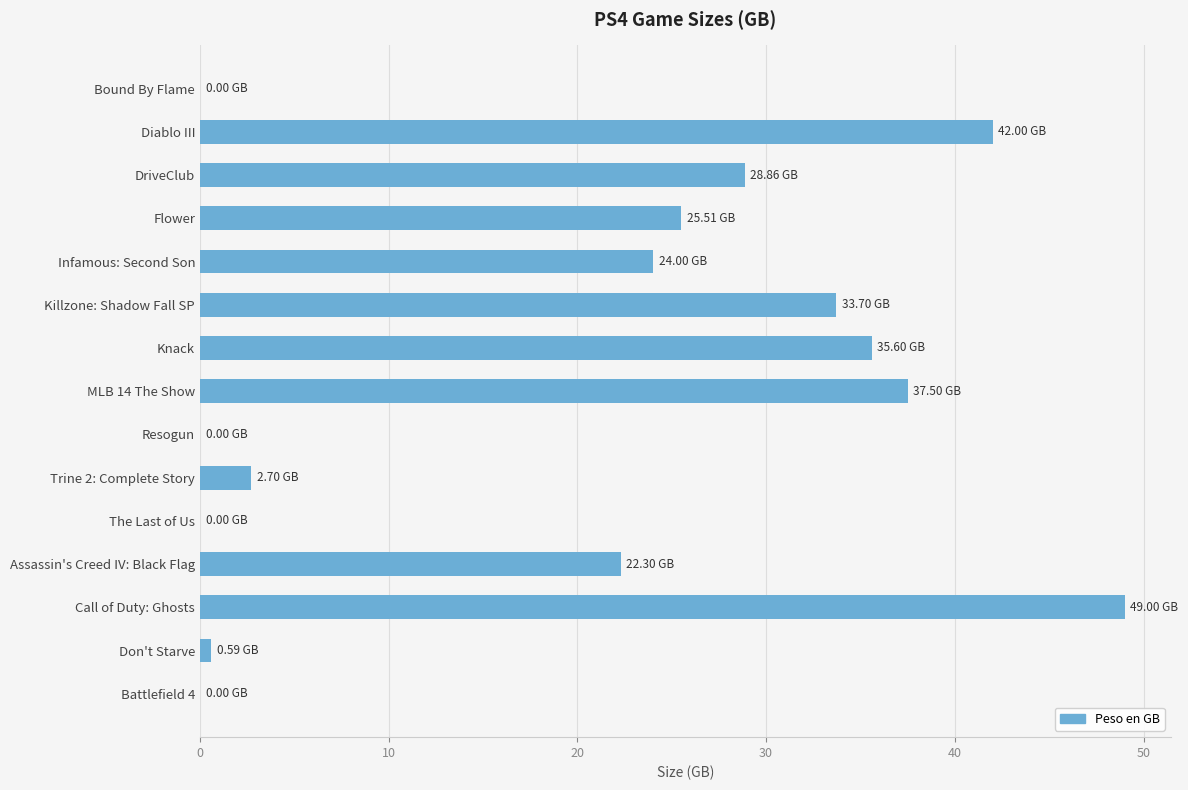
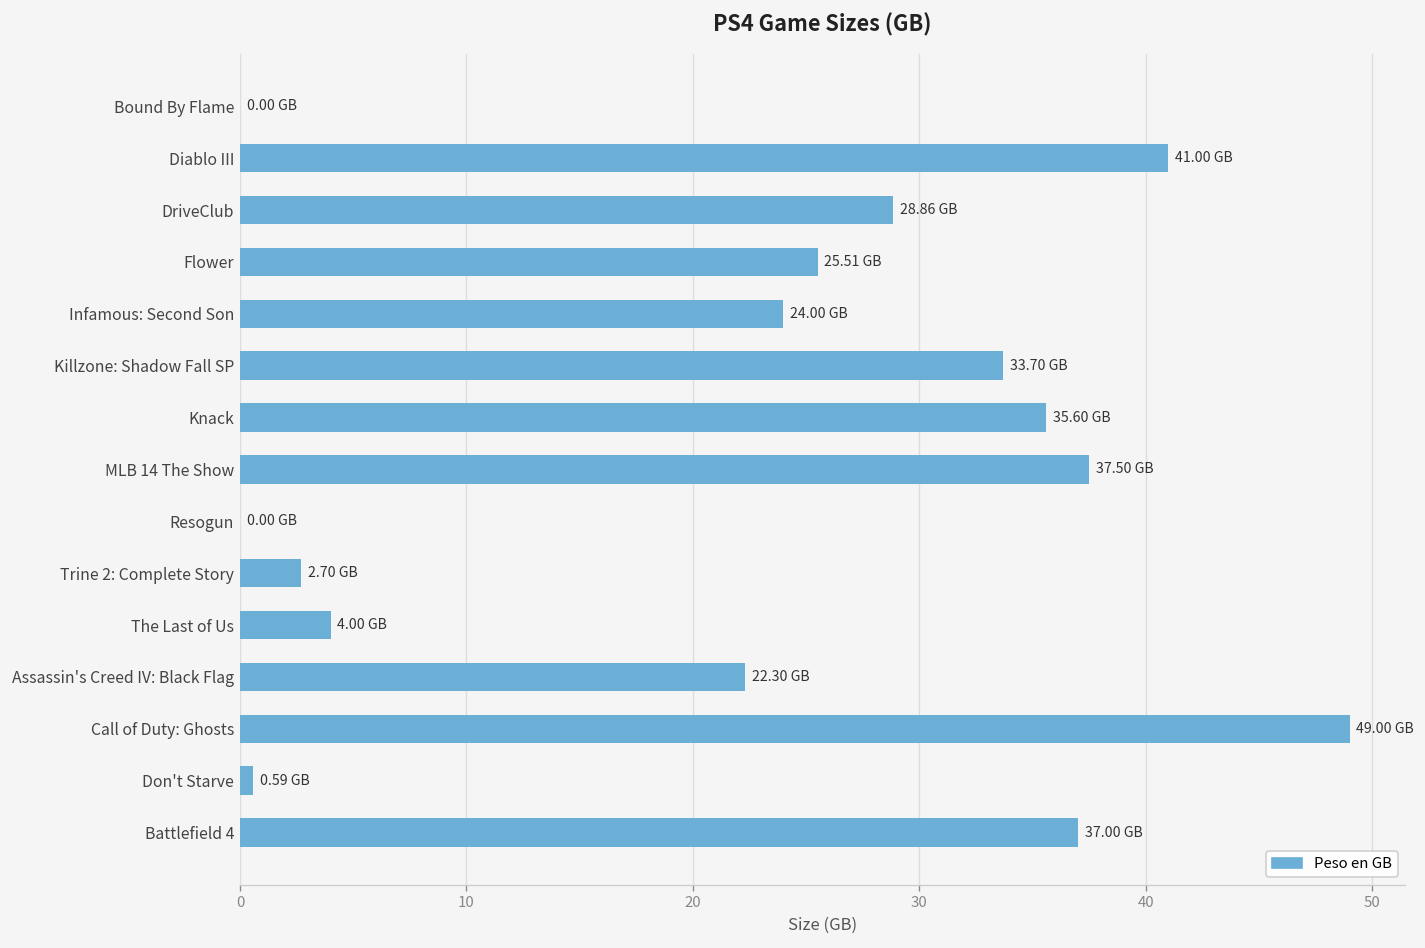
  {
    "Bound By Flame": 0.00,
-   "Diablo III": 42.00,
+   "Diablo III": 41.00,
    "DriveClub": 28.86,
    "Flower": 25.51,
    "Infamous: Second Son": 24.00,
    "Killzone: Shadow Fall SP": 33.70,
    "Knack": 35.60,
    "MLB 14 The Show": 37.50,
    "Resogun": 0.00,
    "Trine 2: Complete Story": 2.70,
-   "The Last of Us": 0.00,
+   "The Last of Us": 4.00,
    "Assassin's Creed IV: Black Flag": 22.30,
    "Call of Duty: Ghosts": 49.00,
    "Don't Starve": 0.59,
-   "Battlefield 4": 0.00
+   "Battlefield 4": 37.00
  }
